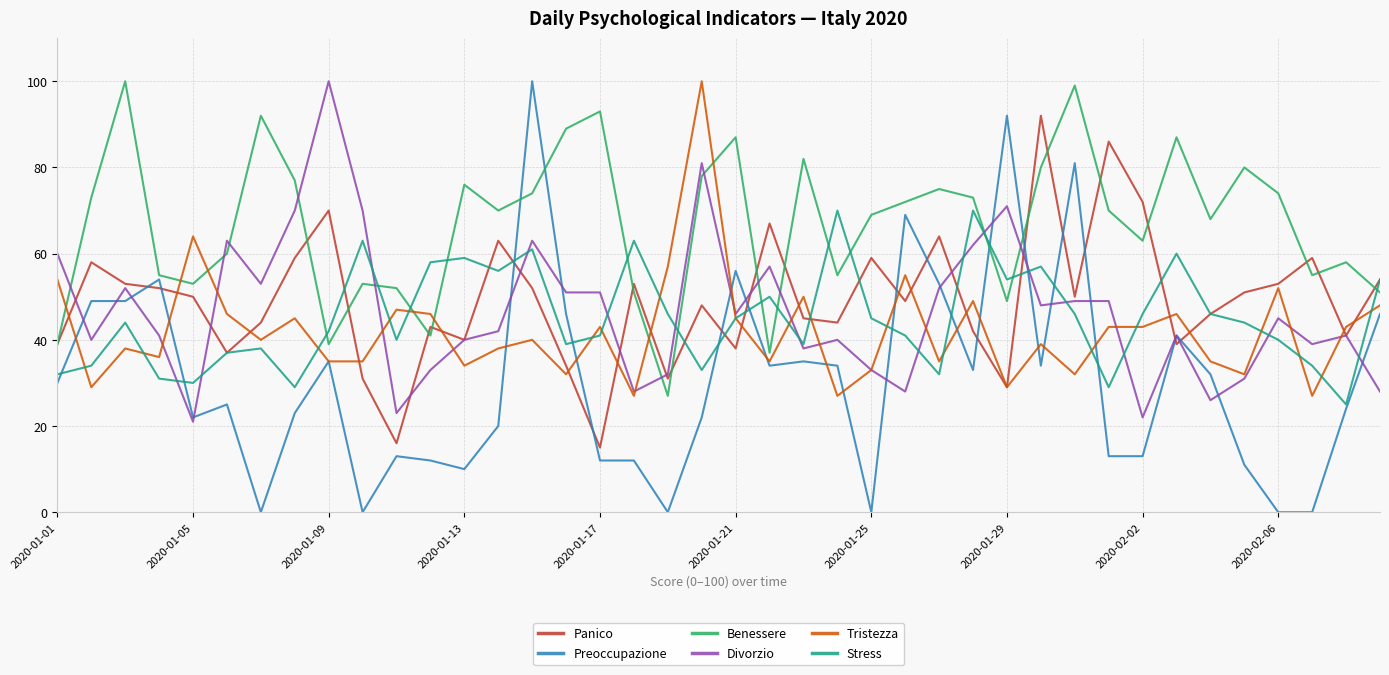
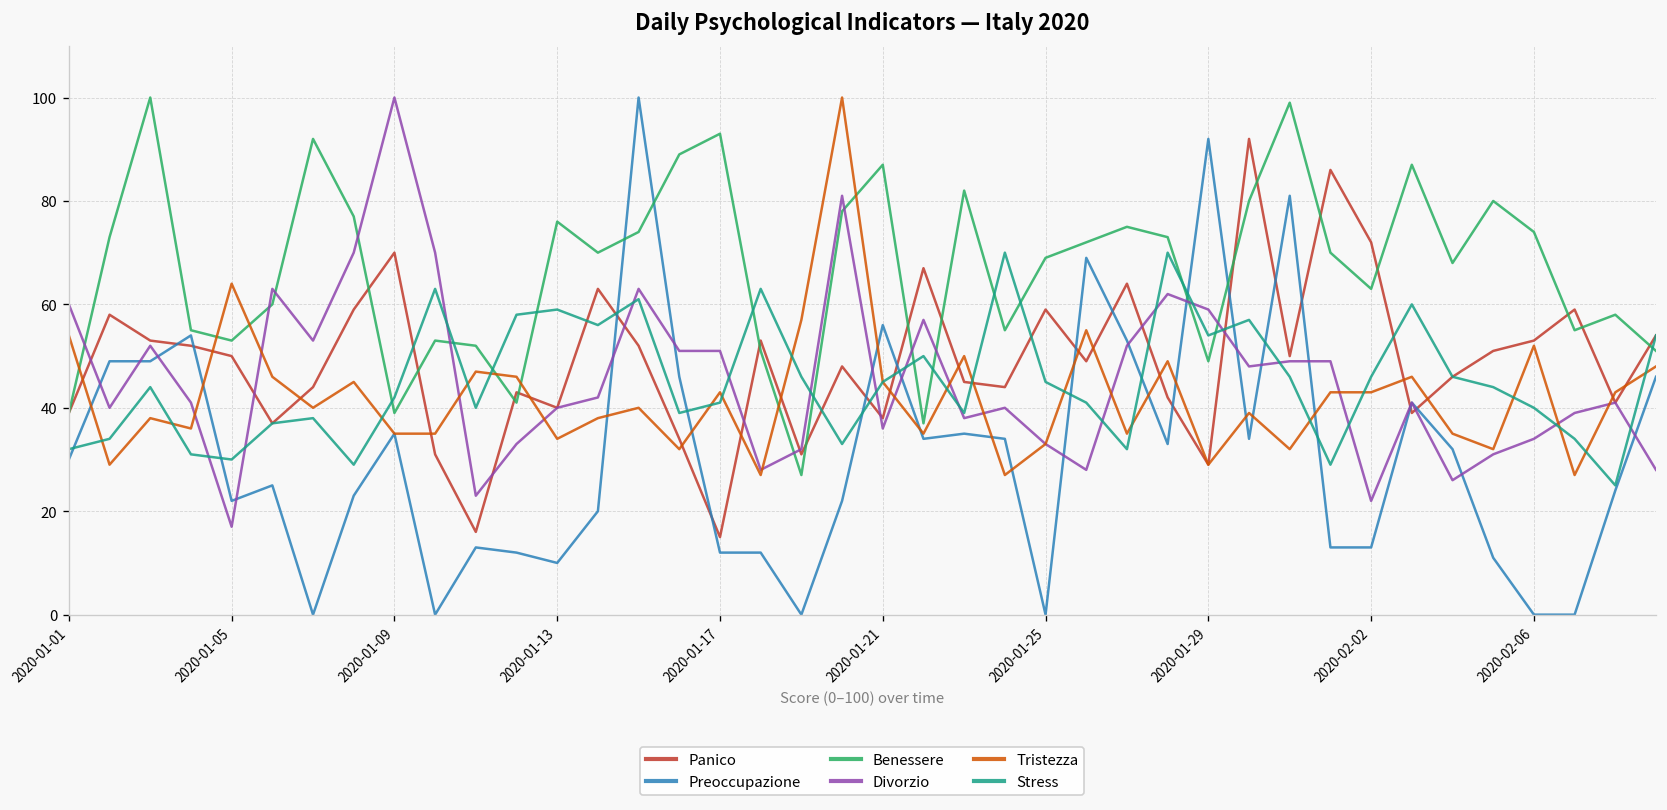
  {
    "Preoccupazione": {
      "2020-01-01": 30,
      "2020-01-05": 22,
      "2020-01-13": 10,
      "2020-01-17": 12,
      "2020-01-21": 56,
      "2020-01-25": 0,
      "2020-01-29": 92,
      "2020-02-02": 13,
      "2020-02-06": 0
    },
    "Divorzio": {
      "2020-01-01": 60,
-     "2020-01-05": 21,
+     "2020-01-05": 17,
      "2020-01-09": 100,
      "2020-01-17": 51,
-     "2020-01-21": 46,
-     "2020-01-29": 71,
+     "2020-01-21": 36,
+     "2020-01-29": 59,
      "2020-02-02": 22,
-     "2020-02-06": 45
+     "2020-02-06": 34
    }
  }
